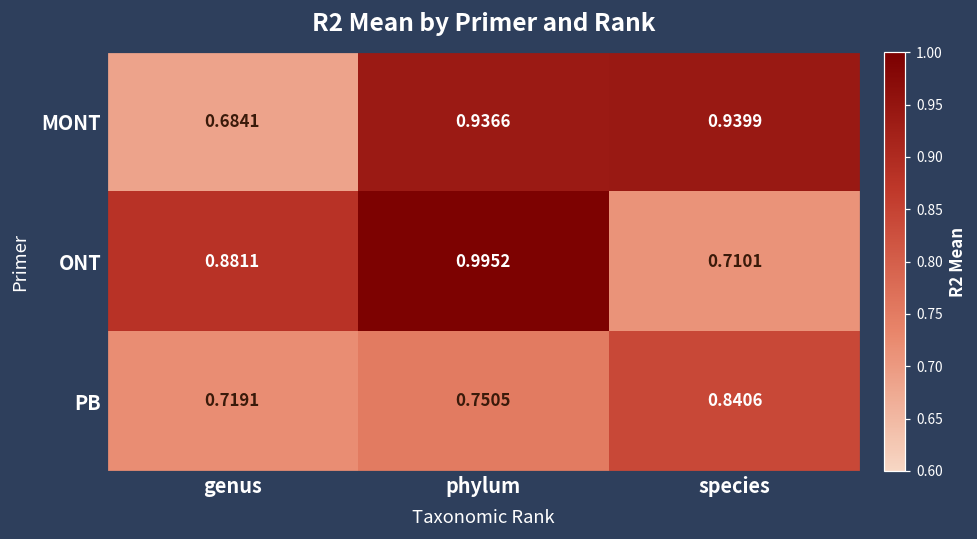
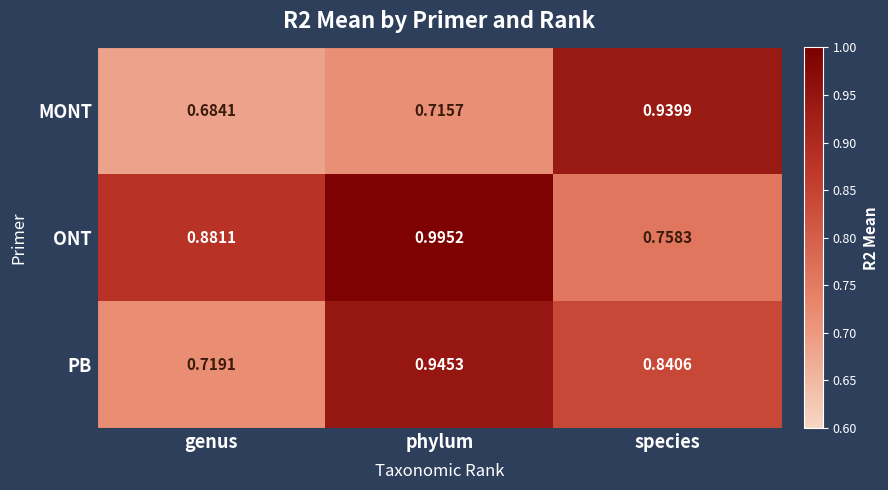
  {
    "MONT": {
      "genus": 0.6841,
-     "phylum": 0.9366,
+     "phylum": 0.7157,
      "species": 0.9399
    },
    "ONT": {
      "genus": 0.8811,
      "phylum": 0.9952,
-     "species": 0.7101
+     "species": 0.7583
    },
    "PB": {
      "genus": 0.7191,
-     "phylum": 0.7505,
+     "phylum": 0.9453,
      "species": 0.8406
    }
  }
